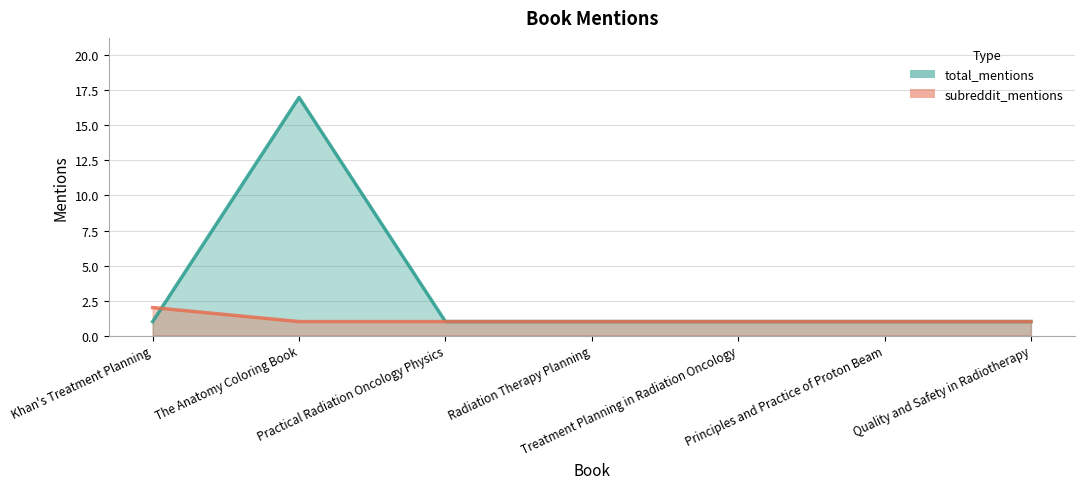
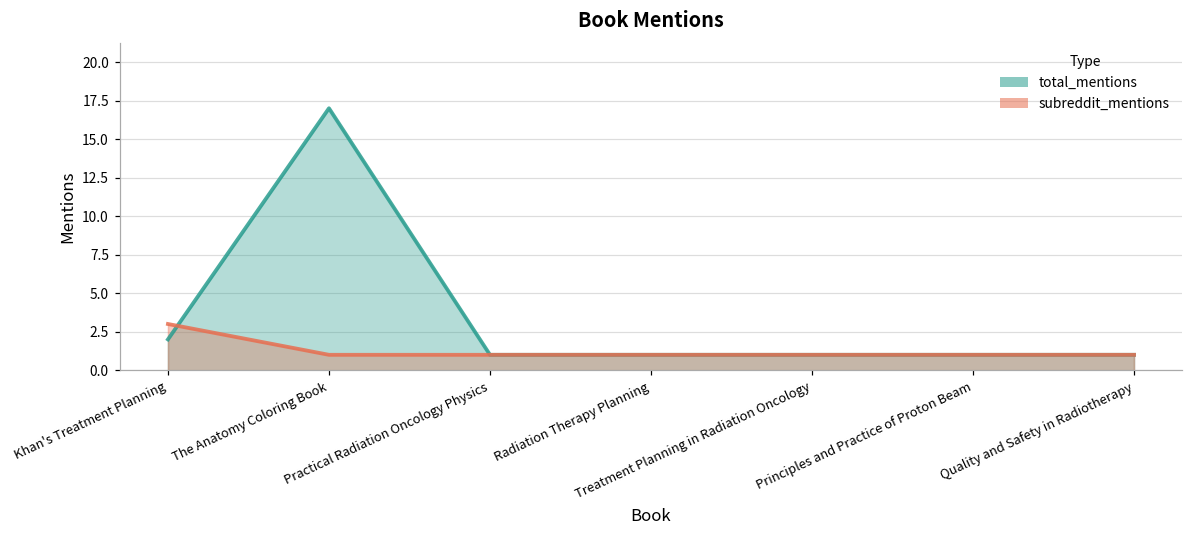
  {
    "total_mentions": {
-     "Khan's Treatment Planning": 1,
+     "Khan's Treatment Planning": 2,
      "The Anatomy Coloring Book": 17
    },
    "subreddit_mentions": {
-     "Khan's Treatment Planning": 2,
+     "Khan's Treatment Planning": 3,
      "The Anatomy Coloring Book": 1
    }
  }
